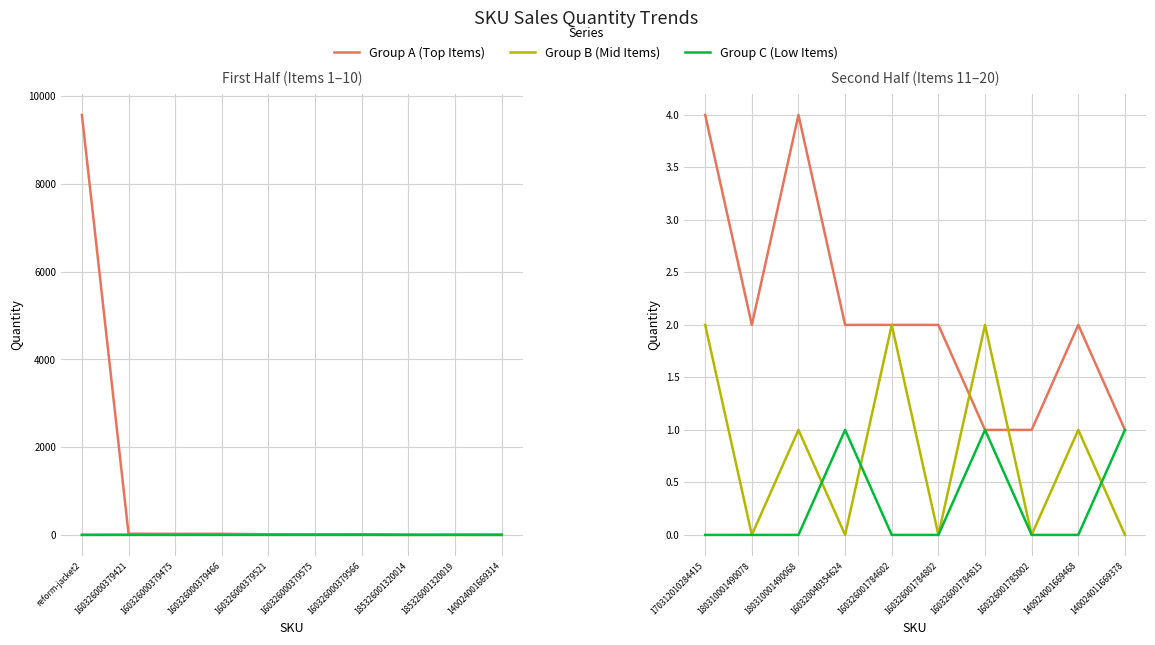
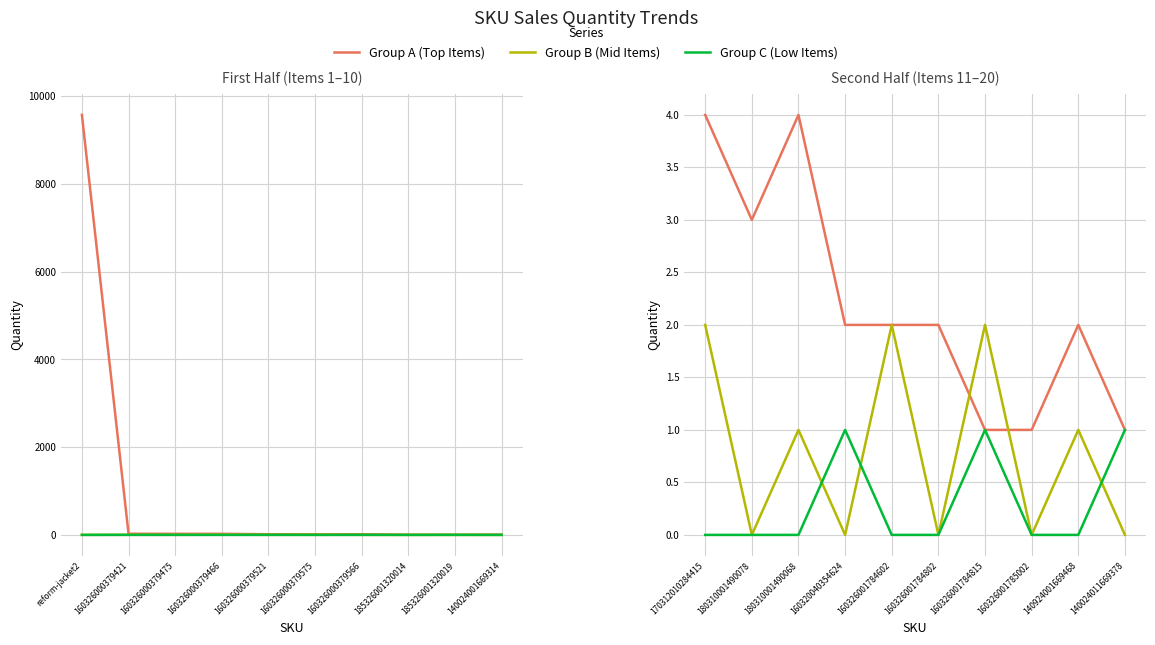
  {
    "First Half (Items 1–10)": {
      "Group A (Top Items)": {
        "reform-jacket2": 9600
      },
      "Group C (Low Items)": {
        "reform-jacket2": 0
      }
    },
    "Second Half (Items 11–20)": {
      "Group A (Top Items)": {
        "170312010284415": 4,
-       "180310001490078": 2,
+       "180310001490078": 3,
        "180310001490068": 4,
        "160320040354624": 2,
        "160326001784802": 2,
        "160326001785002": 1,
        "140924001669468": 2
      },
      "Group B (Mid Items)": {
        "170312010284415": 2,
        "180310001490068": 1,
        "160320040354624": 0,
        "160326001784815": 2,
        "140924001669468": 1,
        "140024011669378": 0
      },
      "Group C (Low Items)": {
        "170312010284415": 0,
        "180310001490068": 0,
        "160320040354624": 1,
        "160326001784602": 0,
        "140924001669468": 0
      }
    }
  }
